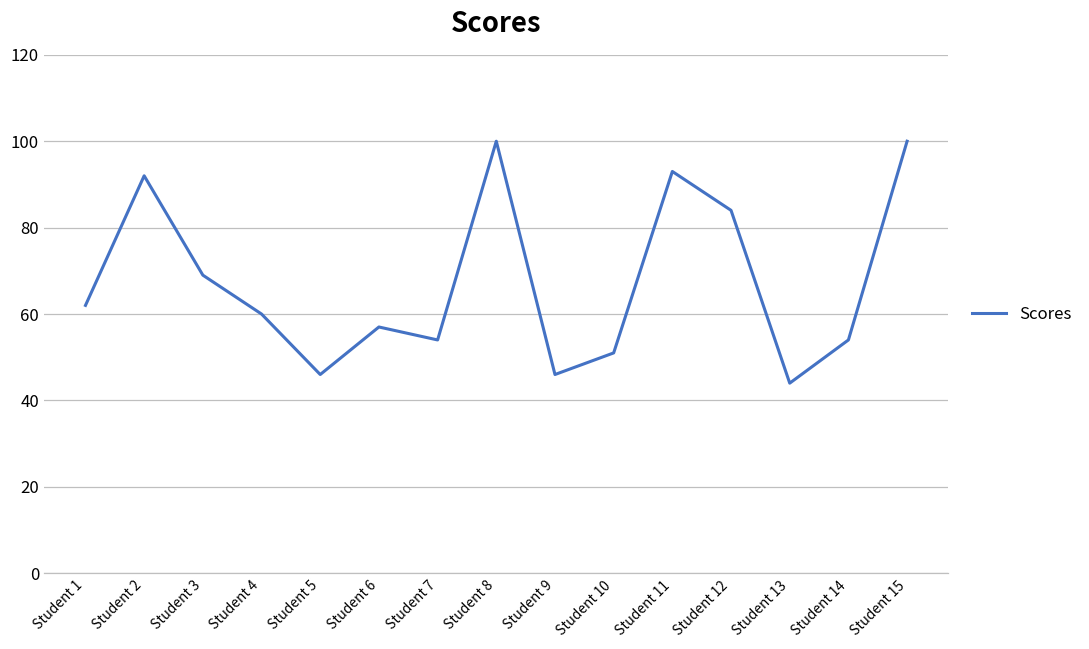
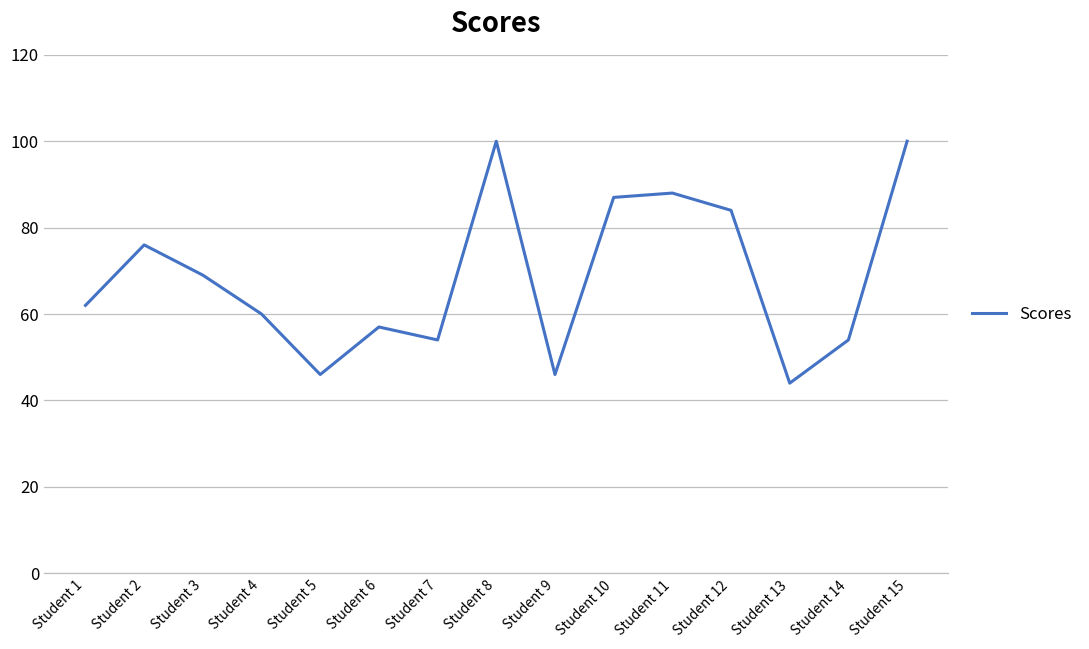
  {
    "Student 1": 62,
-   "Student 2": 92,
+   "Student 2": 76,
    "Student 3": 69,
    "Student 4": 60,
    "Student 5": 46,
    "Student 6": 57,
    "Student 7": 54,
    "Student 8": 100,
    "Student 9": 46,
-   "Student 10": 51,
-   "Student 11": 93,
+   "Student 10": 87,
+   "Student 11": 88,
    "Student 12": 84,
    "Student 13": 44,
    "Student 14": 54,
    "Student 15": 100
  }
